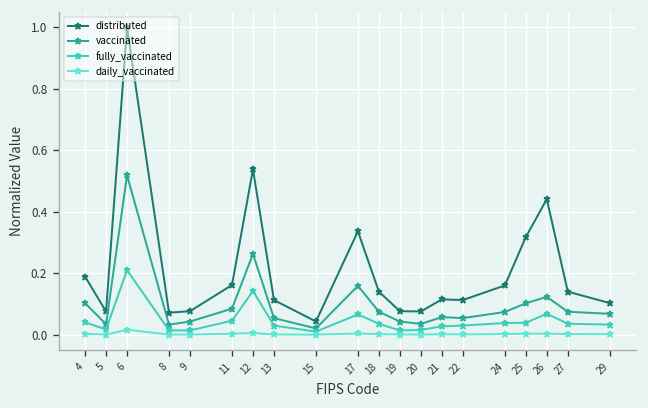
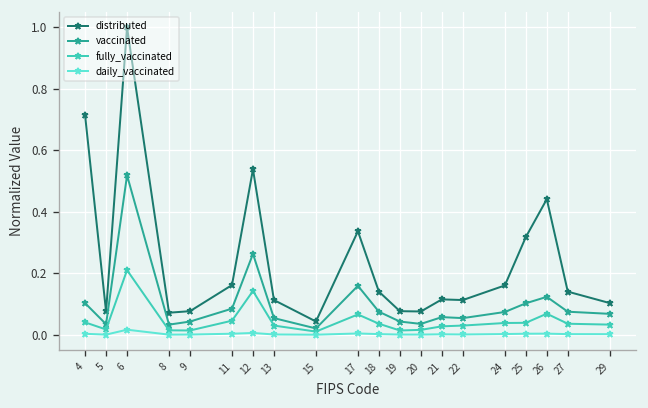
  {
    "distributed": {
-     "4": 0.19,
+     "4": 0.71,
      "5": 0.08,
      "8": 0.07,
      "9": 0.08,
      "11": 0.16,
      "12": 0.54,
      "13": 0.11,
      "15": 0.04,
      "17": 0.34,
      "18": 0.14,
      "19": 0.08,
      "20": 0.08,
      "21": 0.12,
      "22": 0.11,
      "24": 0.16,
      "25": 0.32,
      "26": 0.44,
      "27": 0.14,
      "29": 0.10
    }
  }
